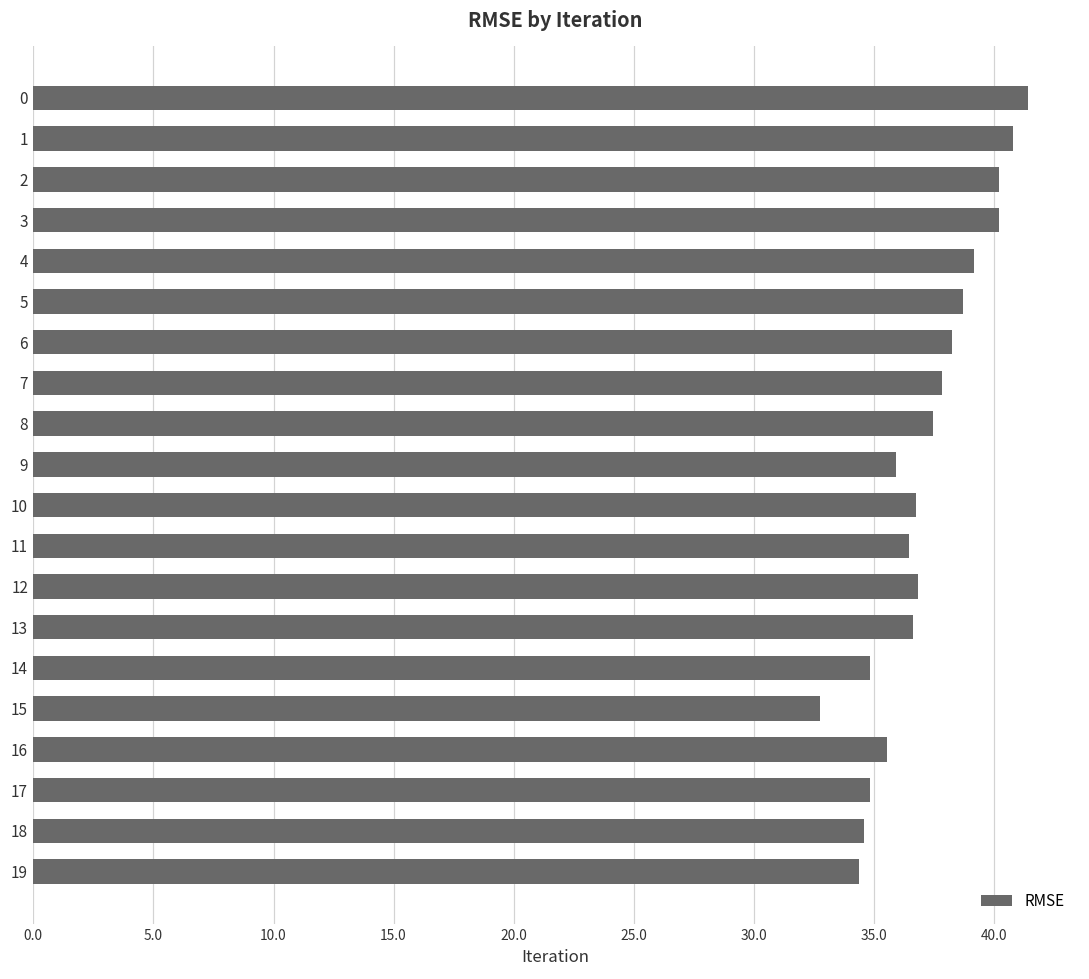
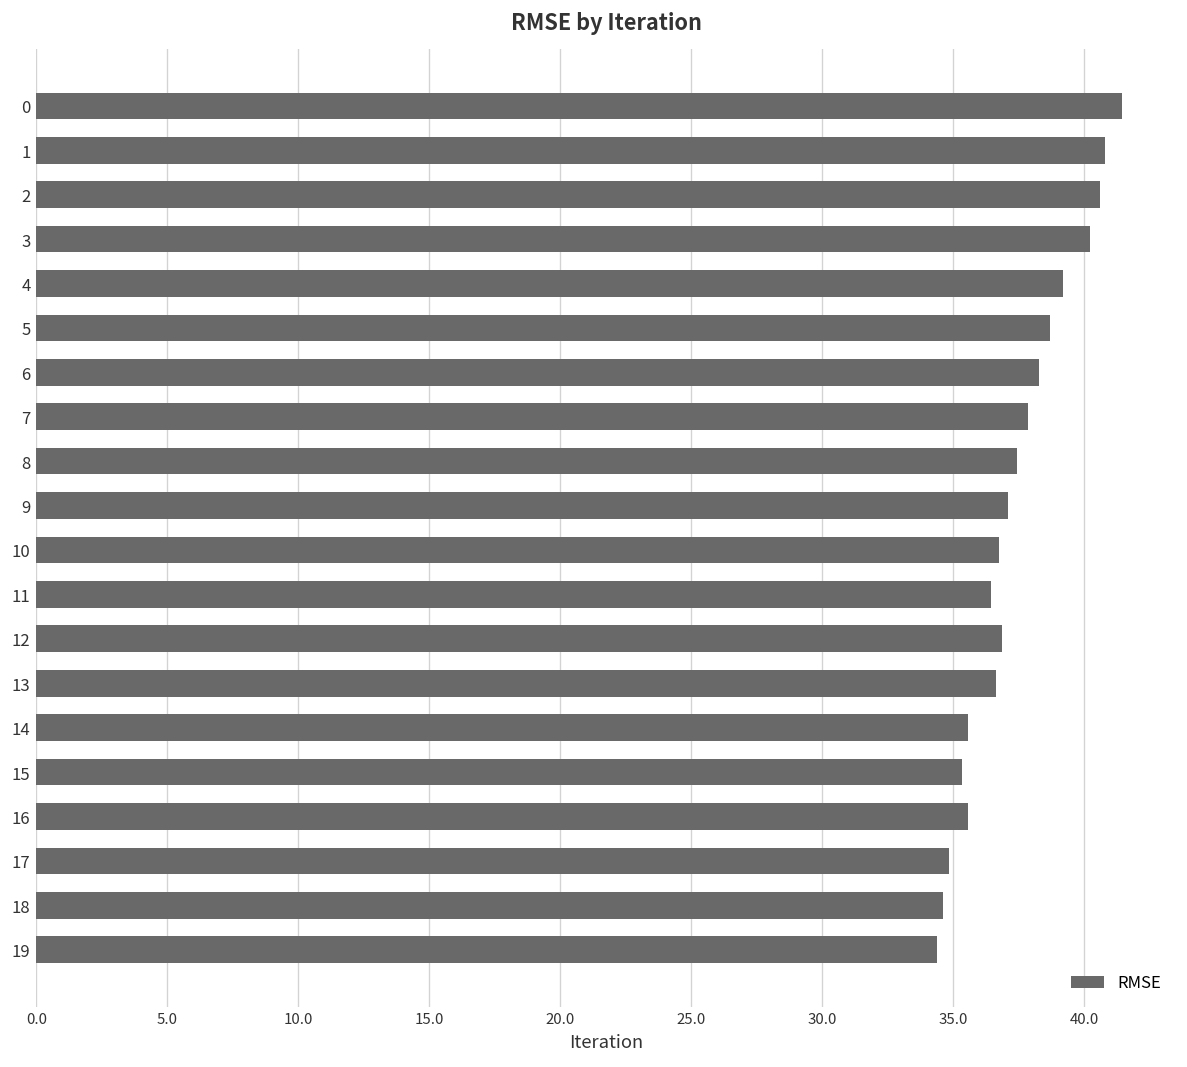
  {
    "0": 41.4,
    "1": 40.8,
-   "2": 40.2,
+   "2": 40.6,
    "3": 40.2,
    "4": 39.2,
    "5": 38.7,
    "6": 38.3,
    "7": 37.8,
    "8": 37.5,
-   "9": 35.9,
+   "9": 37.1,
    "10": 36.8,
    "11": 36.4,
    "12": 36.9,
    "13": 36.6,
-   "14": 34.9,
-   "15": 32.7,
+   "14": 35.6,
+   "15": 35.3,
    "16": 35.5,
    "17": 34.8,
    "18": 34.6,
    "19": 34.4
  }
